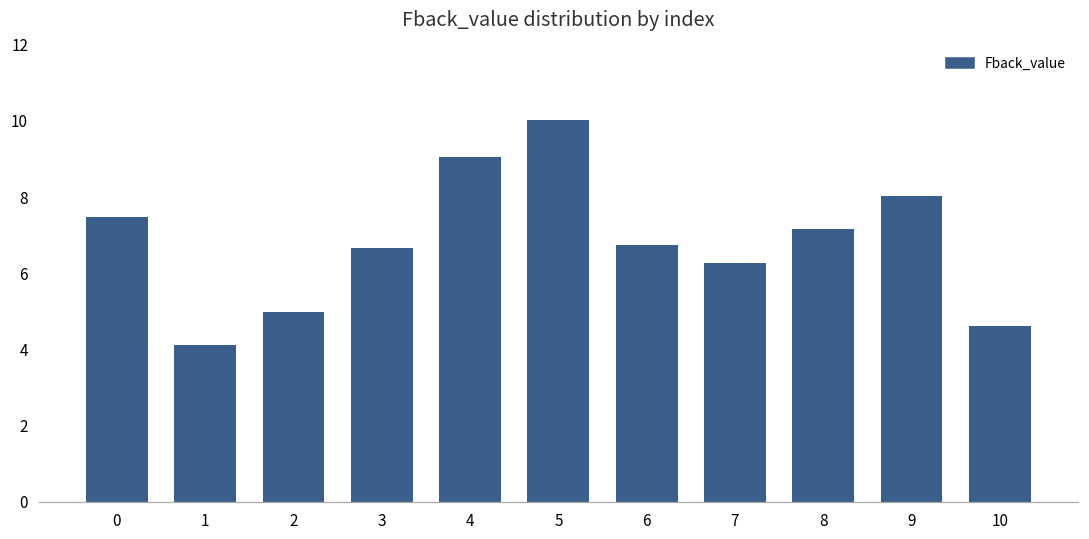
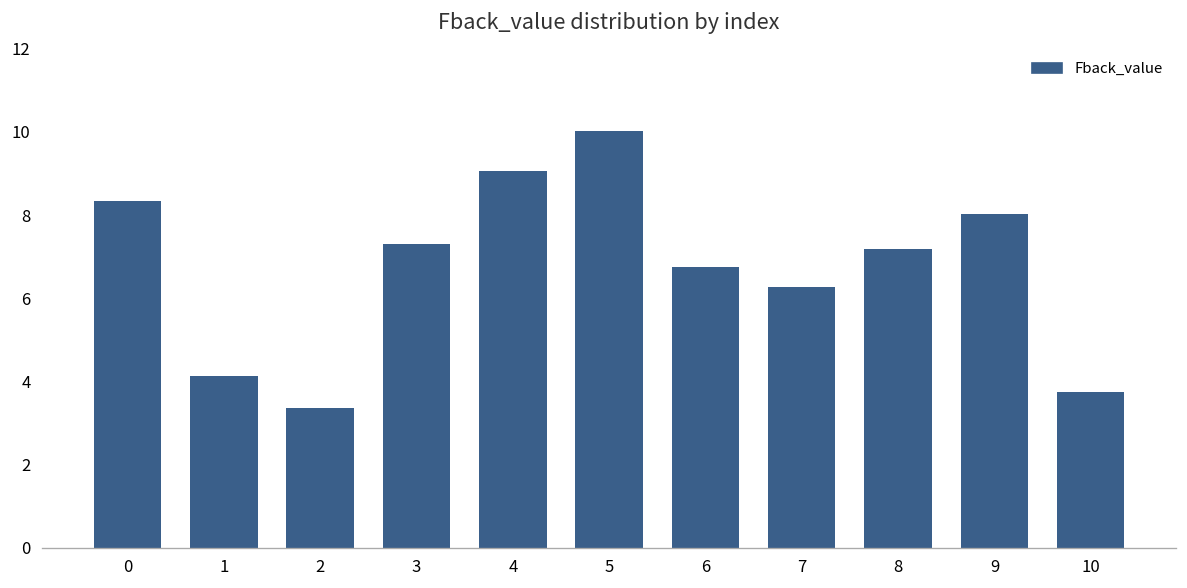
  {
-   "0": 7.5,
+   "0": 8.3,
    "1": 4.1,
-   "2": 5.0,
-   "3": 6.7,
+   "2": 3.4,
+   "3": 7.3,
    "4": 9.1,
    "5": 10.0,
    "6": 6.7,
    "7": 6.3,
    "8": 7.2,
    "9": 8.0,
-   "10": 4.6
+   "10": 3.7
  }
